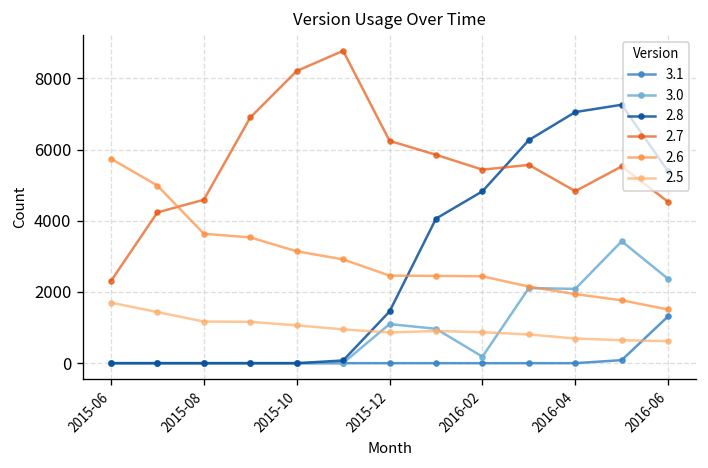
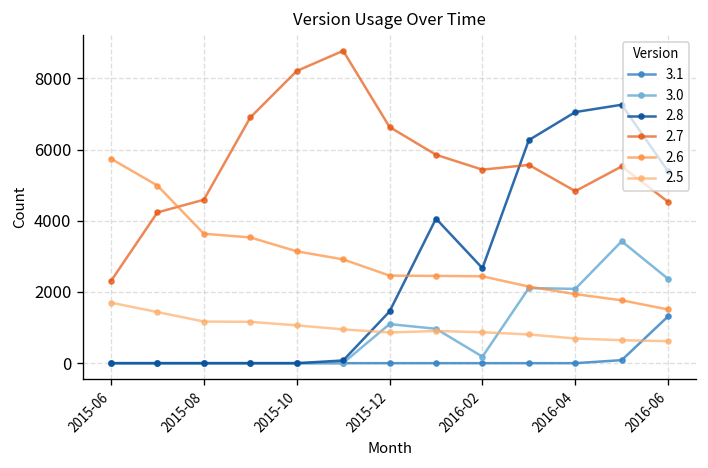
  {
    "3.1": {
      "2015-12": 0,
      "2016-02": 0,
      "2016-04": 0,
      "2016-06": 1300
    },
    "3.0": {
      "2015-12": 1100,
      "2016-02": 200,
      "2016-04": 2100,
      "2016-06": 2400
    },
    "2.8": {
      "2015-12": 1500,
-     "2016-02": 4800,
+     "2016-02": 2700,
      "2016-04": 7100
    },
    "2.7": {
      "2015-06": 2300,
      "2015-08": 4600,
      "2015-10": 8200,
-     "2015-12": 6200,
+     "2015-12": 6600,
      "2016-02": 5400,
      "2016-04": 4800,
      "2016-06": 4500
    }
  }
